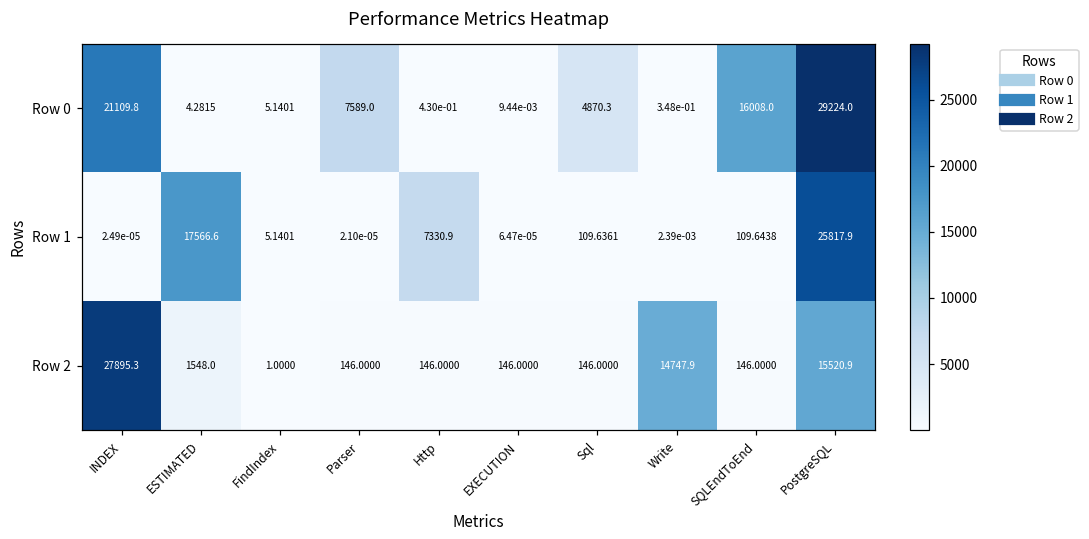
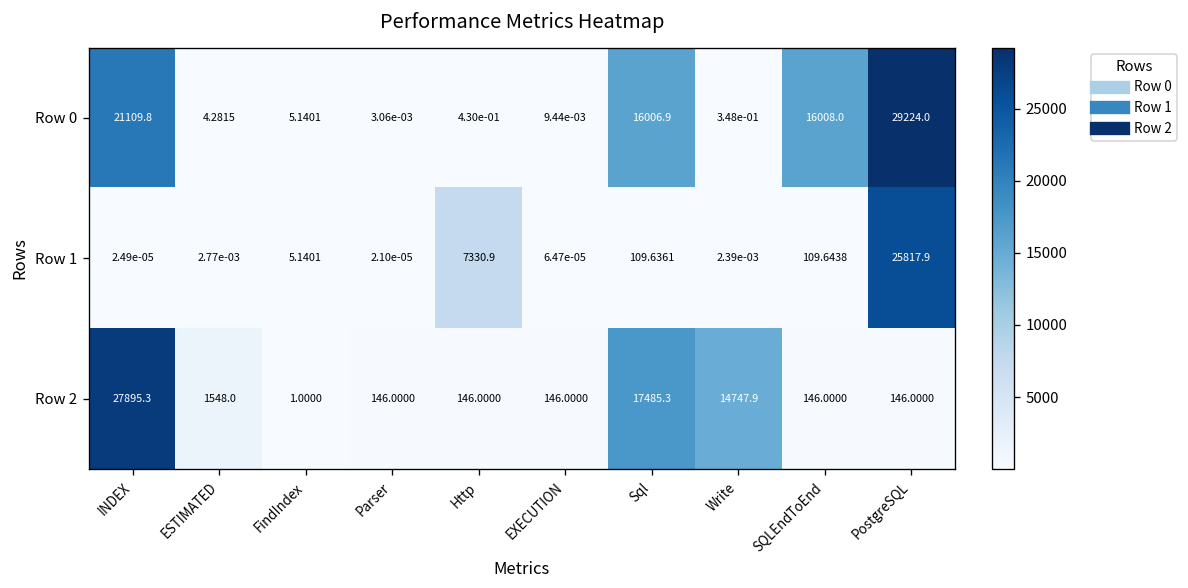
  {
    "Row 0": {
      "INDEX": "21109.8",
      "ESTIMATED": "4.2815",
      "FindIndex": "5.1401",
-     "Parser": "7589.0",
+     "Parser": "3.06e-03",
      "Http": "4.30e-01",
      "EXECUTION": "9.44e-03",
-     "Sql": "4870.3",
+     "Sql": "16006.9",
      "Write": "3.48e-01",
      "SQLEndToEnd": "16008.0",
      "PostgreSQL": "29224.0"
    },
    "Row 1": {
      "INDEX": "2.49e-05",
-     "ESTIMATED": "17566.6",
+     "ESTIMATED": "2.77e-03",
      "FindIndex": "5.1401",
      "Parser": "2.10e-05",
      "Http": "7330.9",
      "EXECUTION": "6.47e-05",
      "Sql": "109.6361",
      "Write": "2.39e-03",
      "SQLEndToEnd": "109.6438",
      "PostgreSQL": "25817.9"
    },
    "Row 2": {
      "INDEX": "27895.3",
      "ESTIMATED": "1548.0",
      "FindIndex": "1.0000",
      "Parser": "146.0000",
      "Http": "146.0000",
      "EXECUTION": "146.0000",
-     "Sql": "146.0000",
+     "Sql": "17485.3",
      "Write": "14747.9",
      "SQLEndToEnd": "146.0000",
-     "PostgreSQL": "15520.9"
+     "PostgreSQL": "146.0000"
    }
  }
